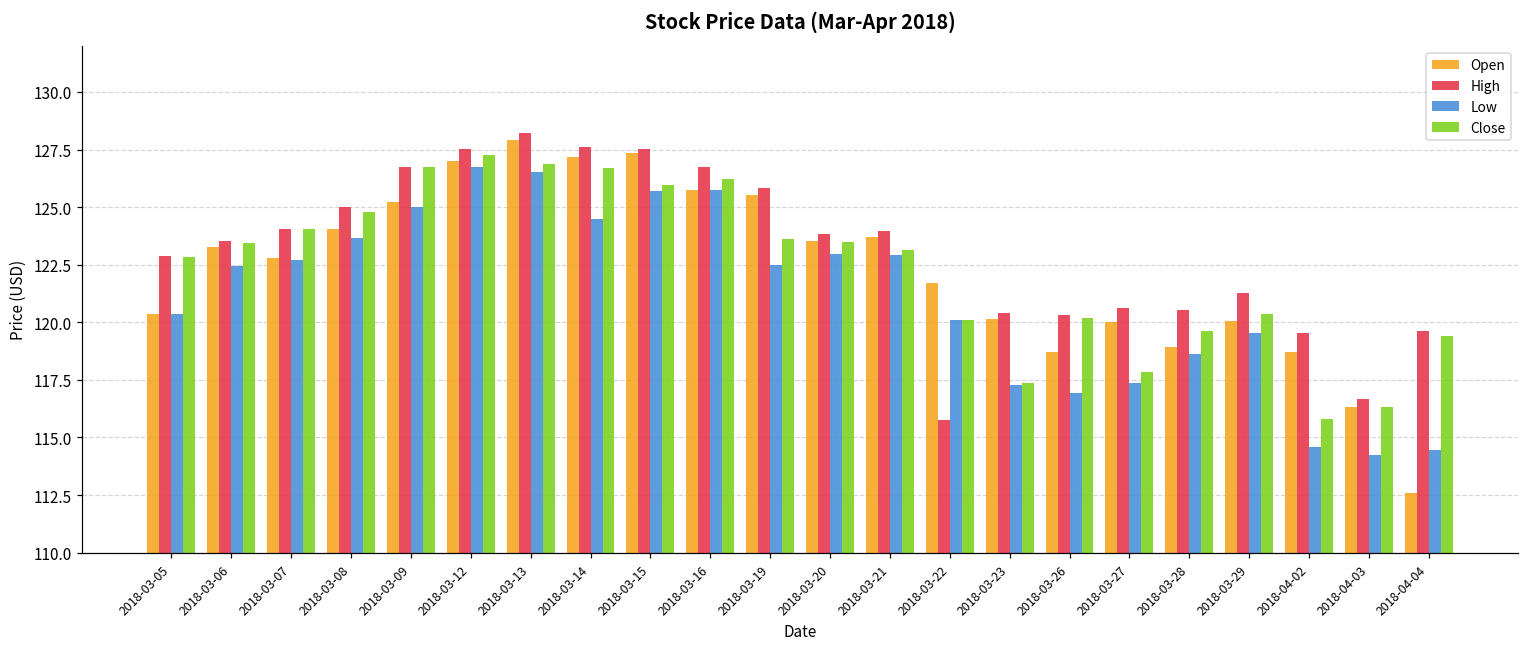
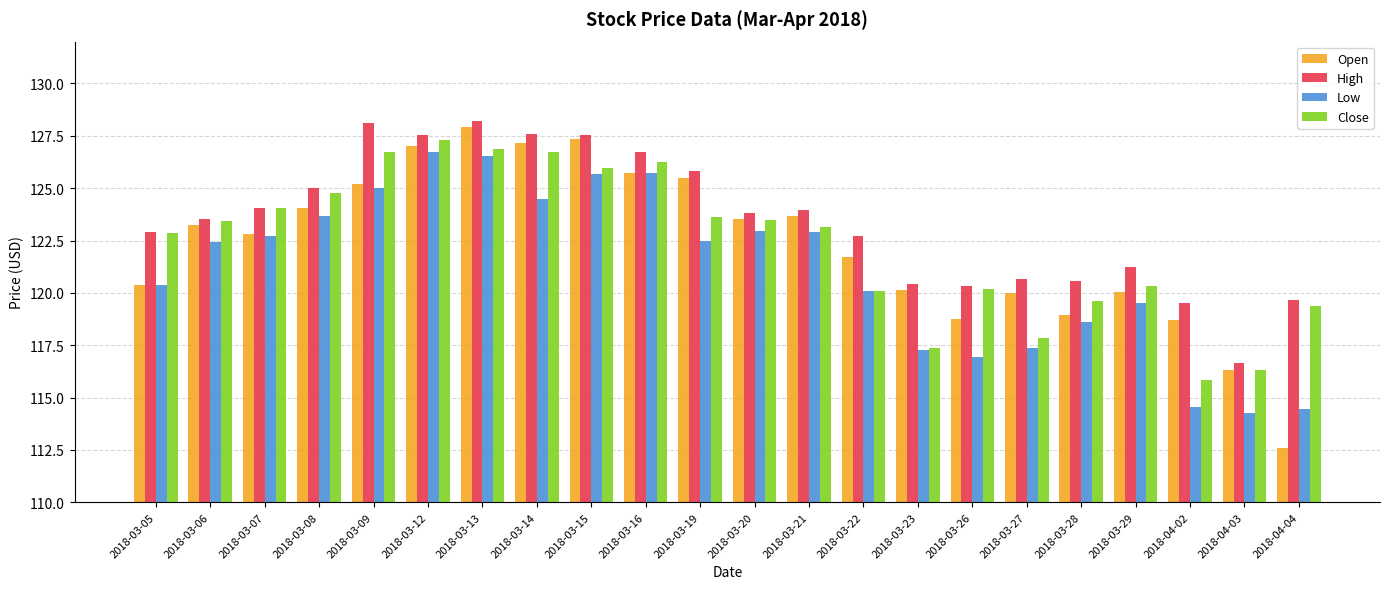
  {
    "Open": {
      "2018-03-05": 120.4,
      "2018-03-06": 123.3,
      "2018-03-07": 122.8,
      "2018-03-08": 124.1,
      "2018-03-09": 125.2,
      "2018-03-12": 127.0,
      "2018-03-13": 127.9,
      "2018-03-14": 127.2,
      "2018-03-15": 127.3,
      "2018-03-16": 125.7,
      "2018-03-19": 125.5,
      "2018-03-20": 123.6,
      "2018-03-21": 123.7,
      "2018-03-22": 121.7,
      "2018-03-23": 120.2,
      "2018-03-26": 118.7,
      "2018-03-27": 120.0,
      "2018-03-28": 118.9,
      "2018-03-29": 120.1,
      "2018-04-02": 118.7,
      "2018-04-03": 116.3,
      "2018-04-04": 112.6
    },
    "High": {
      "2018-03-05": 122.9,
      "2018-03-06": 123.5,
      "2018-03-07": 124.1,
      "2018-03-08": 125.0,
-     "2018-03-09": 126.7,
+     "2018-03-09": 128.1,
      "2018-03-12": 127.5,
      "2018-03-13": 128.2,
      "2018-03-14": 127.6,
      "2018-03-15": 127.5,
      "2018-03-16": 126.7,
      "2018-03-19": 125.8,
      "2018-03-20": 123.8,
      "2018-03-21": 124.0,
-     "2018-03-22": 115.8,
+     "2018-03-22": 122.7,
      "2018-03-23": 120.4,
      "2018-03-26": 120.3,
      "2018-03-27": 120.6,
      "2018-03-28": 120.6,
      "2018-03-29": 121.3,
      "2018-04-02": 119.5,
      "2018-04-03": 116.7,
      "2018-04-04": 119.6
    },
    "Low": {
      "2018-03-05": 120.4,
      "2018-03-06": 122.4,
      "2018-03-07": 122.7,
      "2018-03-08": 123.7,
      "2018-03-09": 125.0,
      "2018-03-12": 126.8,
      "2018-03-13": 126.5,
      "2018-03-14": 124.5,
      "2018-03-15": 125.7,
      "2018-03-16": 125.7,
      "2018-03-19": 122.5,
      "2018-03-20": 122.9,
      "2018-03-21": 122.9,
      "2018-03-22": 120.1,
      "2018-03-23": 117.3,
      "2018-03-26": 116.9,
      "2018-03-27": 117.4,
      "2018-03-28": 118.6,
      "2018-03-29": 119.5,
      "2018-04-02": 114.6,
      "2018-04-03": 114.3,
      "2018-04-04": 114.5
    },
    "Close": {
      "2018-03-05": 122.8,
      "2018-03-06": 123.4,
      "2018-03-07": 124.1,
      "2018-03-08": 124.8,
      "2018-03-09": 126.7,
      "2018-03-12": 127.3,
      "2018-03-13": 126.9,
      "2018-03-14": 126.7,
      "2018-03-15": 126.0,
      "2018-03-16": 126.2,
      "2018-03-19": 123.6,
      "2018-03-20": 123.5,
      "2018-03-21": 123.2,
      "2018-03-22": 120.1,
      "2018-03-23": 117.3,
      "2018-03-26": 120.2,
      "2018-03-27": 117.8,
      "2018-03-28": 119.6,
      "2018-03-29": 120.3,
      "2018-04-02": 115.8,
      "2018-04-03": 116.3,
      "2018-04-04": 119.4
    }
  }
